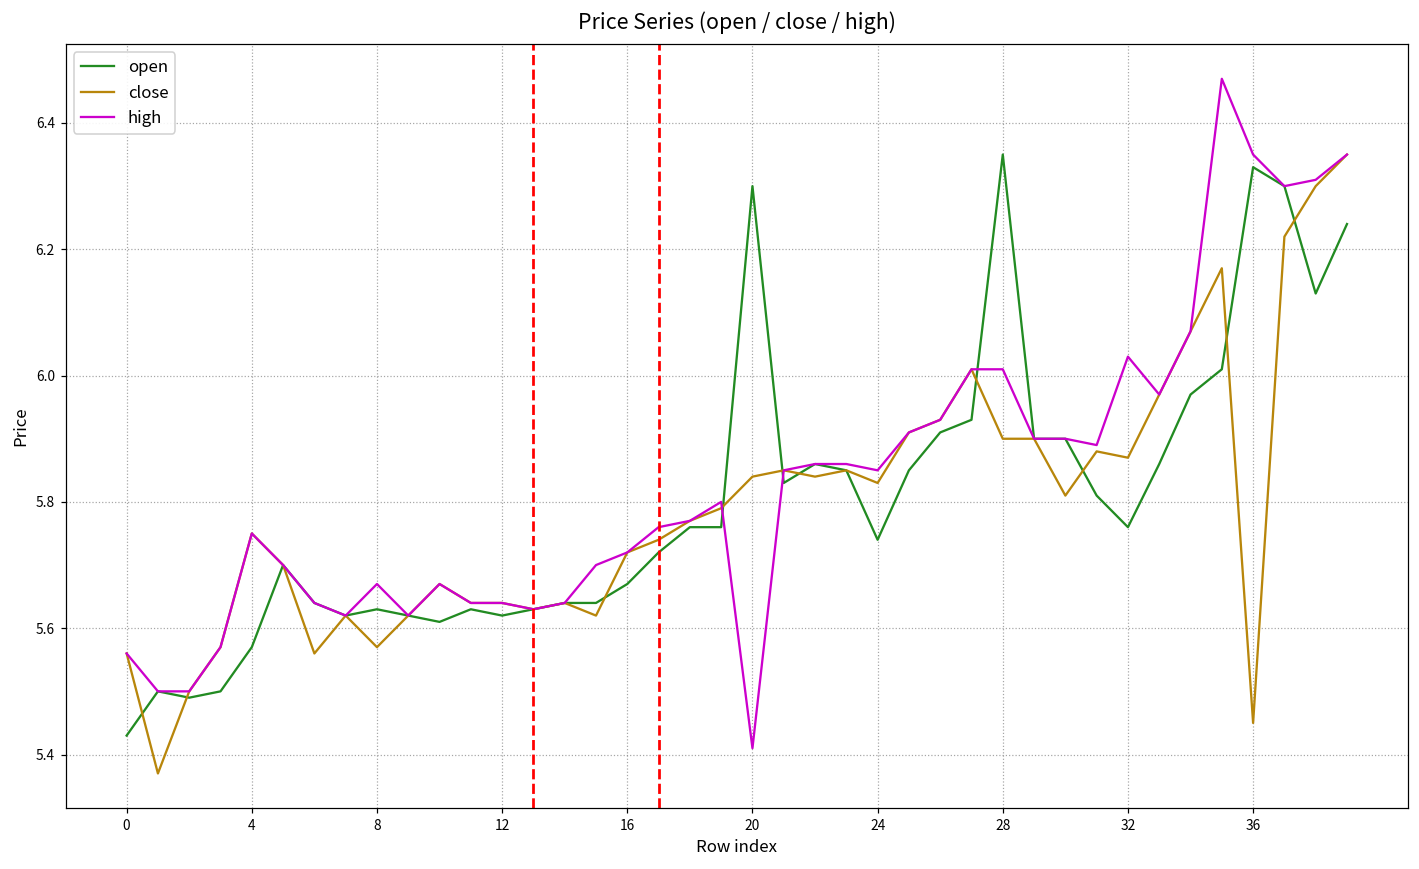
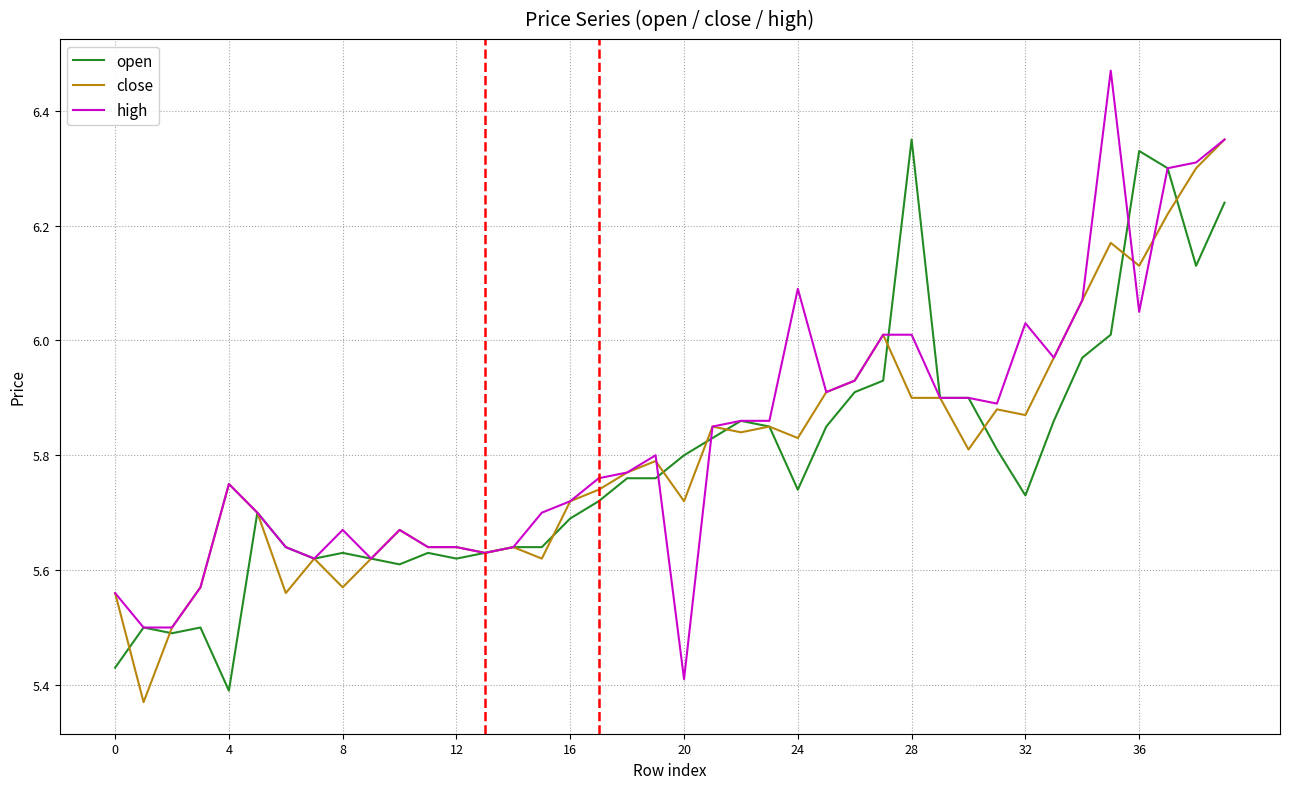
  {
    "open": {
      "0": 5.43,
-     "4": 5.57,
+     "4": 5.39,
      "8": 5.63,
      "12": 5.62,
-     "16": 5.67,
-     "20": 6.3,
+     "16": 5.69,
+     "20": 5.8,
      "24": 5.74,
      "28": 6.35,
-     "32": 5.76,
+     "32": 5.73,
      "36": 6.33
    },
    "close": {
      "8": 5.57,
-     "20": 5.84,
+     "20": 5.72,
      "24": 5.83,
      "28": 5.90,
      "32": 5.87,
-     "36": 5.45
+     "36": 6.13
    },
    "high": {
      "8": 5.67,
      "20": 5.41,
-     "24": 5.85,
+     "24": 6.09,
      "28": 6.01,
      "32": 6.03,
-     "36": 6.35
+     "36": 6.05
    }
  }
